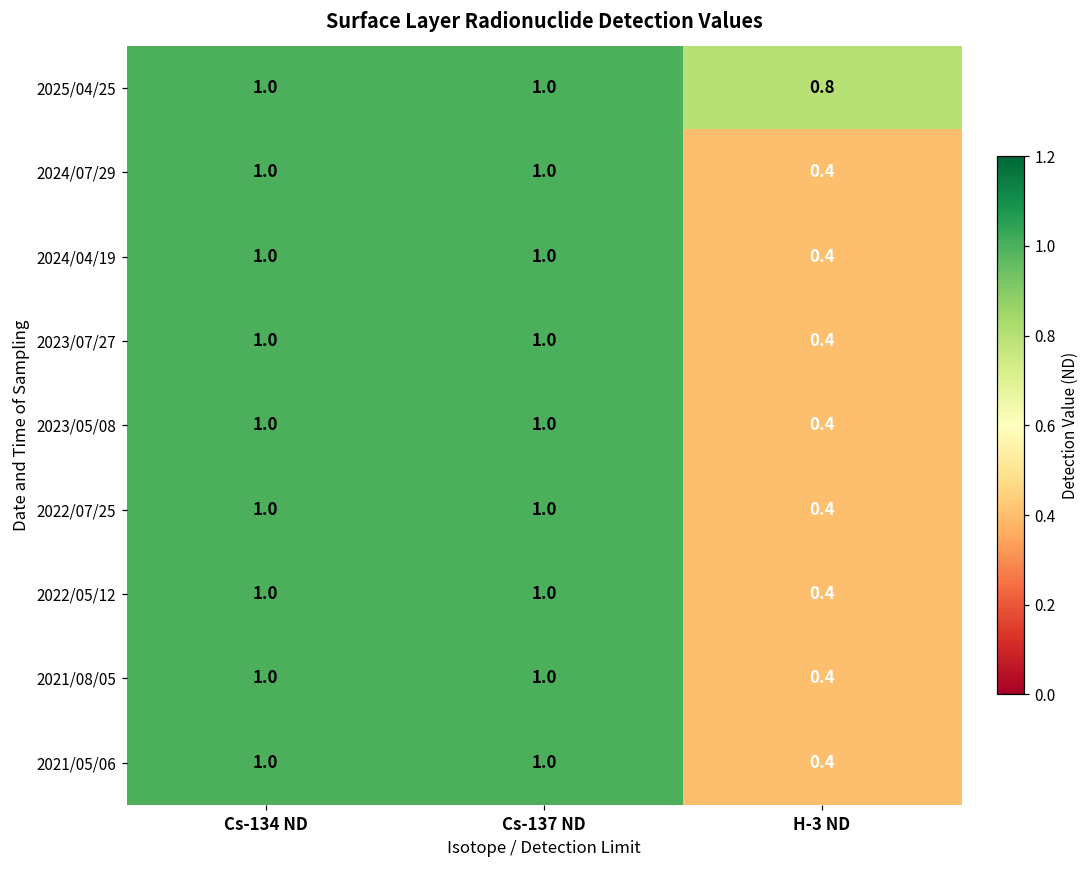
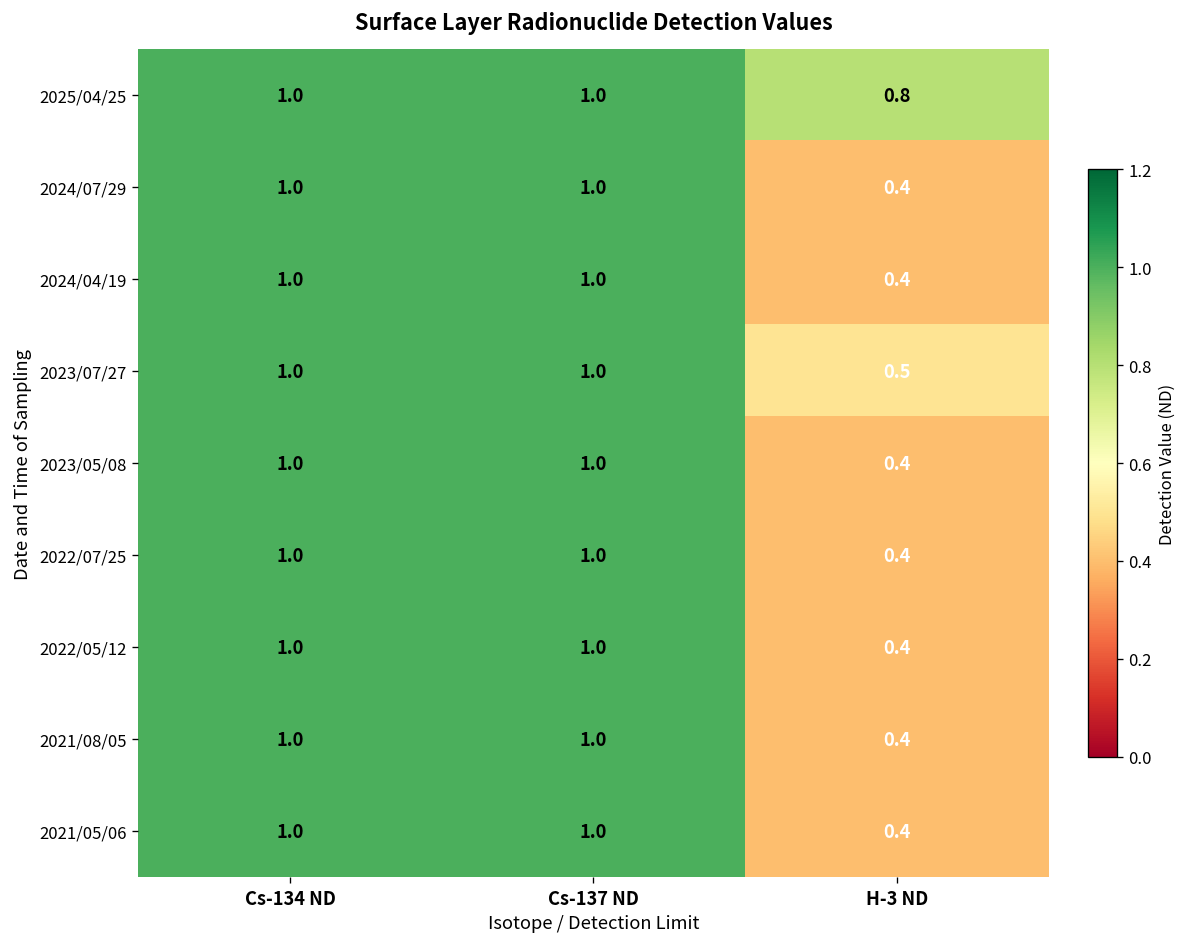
  {
    "2025/04/25": {
      "Cs-134 ND": 1.0,
      "Cs-137 ND": 1.0,
      "H-3 ND": 0.8
    },
    "2024/07/29": {
      "Cs-134 ND": 1.0,
      "Cs-137 ND": 1.0,
      "H-3 ND": 0.4
    },
    "2024/04/19": {
      "Cs-134 ND": 1.0,
      "Cs-137 ND": 1.0,
      "H-3 ND": 0.4
    },
    "2023/07/27": {
      "Cs-134 ND": 1.0,
      "Cs-137 ND": 1.0,
-     "H-3 ND": 0.4
+     "H-3 ND": 0.5
    },
    "2023/05/08": {
      "Cs-134 ND": 1.0,
      "Cs-137 ND": 1.0,
      "H-3 ND": 0.4
    },
    "2022/07/25": {
      "Cs-134 ND": 1.0,
      "Cs-137 ND": 1.0,
      "H-3 ND": 0.4
    },
    "2022/05/12": {
      "Cs-134 ND": 1.0,
      "Cs-137 ND": 1.0,
      "H-3 ND": 0.4
    },
    "2021/08/05": {
      "Cs-134 ND": 1.0,
      "Cs-137 ND": 1.0,
      "H-3 ND": 0.4
    },
    "2021/05/06": {
      "Cs-134 ND": 1.0,
      "Cs-137 ND": 1.0,
      "H-3 ND": 0.4
    }
  }
